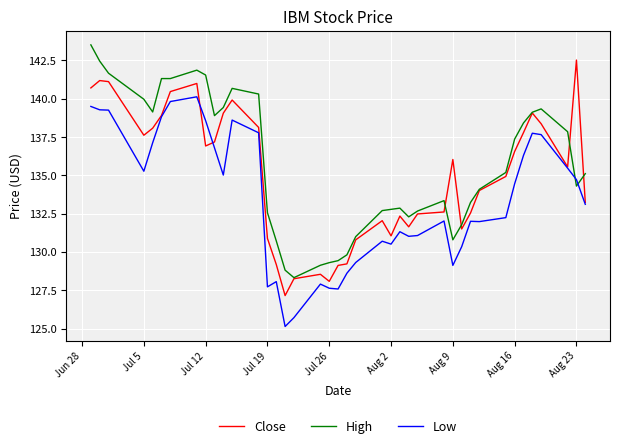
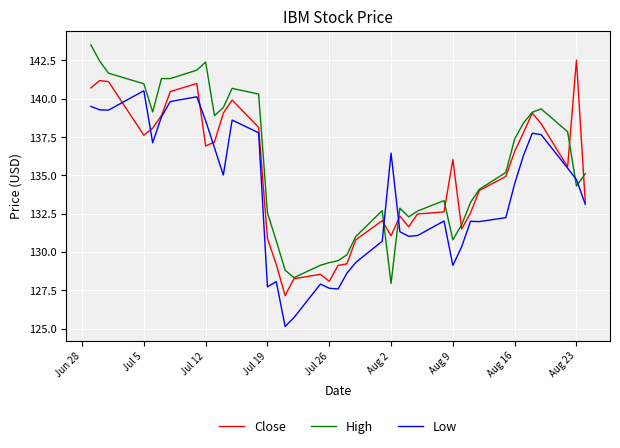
  {
    "Close": {
      "Jul 5": 137.6,
      "Jul 12": 136.9,
      "Jul 19": 130.9,
      "Jul 26": 128.1,
      "Aug 2": 131.0,
      "Aug 9": 136.0,
      "Aug 16": 136.6,
      "Aug 23": 142.5
    },
    "High": {
-     "Jul 5": 140.0,
-     "Jul 12": 141.6,
+     "Jul 5": 141.0,
+     "Jul 12": 142.4,
      "Jul 19": 132.6,
      "Jul 26": 129.3,
-     "Aug 2": 132.8,
+     "Aug 2": 127.9,
      "Aug 9": 130.8,
      "Aug 16": 137.4,
      "Aug 23": 134.3
    },
    "Low": {
-     "Jul 5": 135.3,
+     "Jul 5": 140.5,
      "Jul 12": 138.6,
      "Jul 19": 127.7,
      "Jul 26": 127.6,
-     "Aug 2": 130.5,
+     "Aug 2": 136.5,
      "Aug 9": 129.1,
      "Aug 16": 134.4,
      "Aug 23": 134.7
    }
  }
